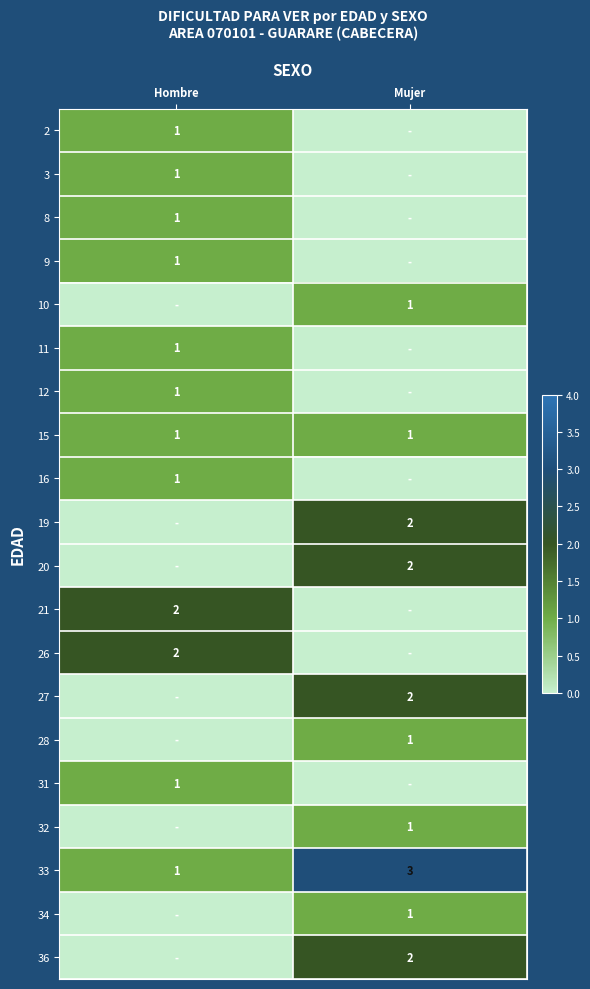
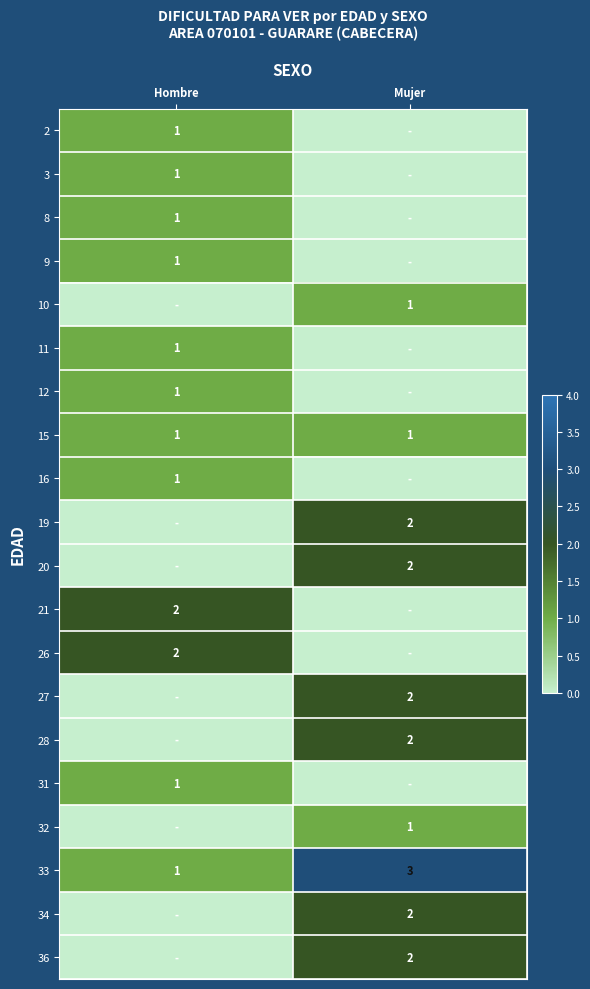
  {
    "2": {
      "Hombre": 1
    },
    "3": {
      "Hombre": 1
    },
    "8": {
      "Hombre": 1
    },
    "9": {
      "Hombre": 1
    },
    "10": {
      "Mujer": 1
    },
    "11": {
      "Hombre": 1
    },
    "12": {
      "Hombre": 1
    },
    "15": {
      "Hombre": 1,
      "Mujer": 1
    },
    "16": {
      "Hombre": 1
    },
    "19": {
      "Mujer": 2
    },
    "20": {
      "Mujer": 2
    },
    "21": {
      "Hombre": 2
    },
    "26": {
      "Hombre": 2
    },
    "27": {
      "Mujer": 2
    },
    "28": {
-     "Mujer": 1
+     "Mujer": 2
    },
    "31": {
      "Hombre": 1
    },
    "32": {
      "Mujer": 1
    },
    "33": {
      "Hombre": 1,
      "Mujer": 3
    },
    "34": {
-     "Mujer": 1
+     "Mujer": 2
    },
    "36": {
      "Mujer": 2
    }
  }
